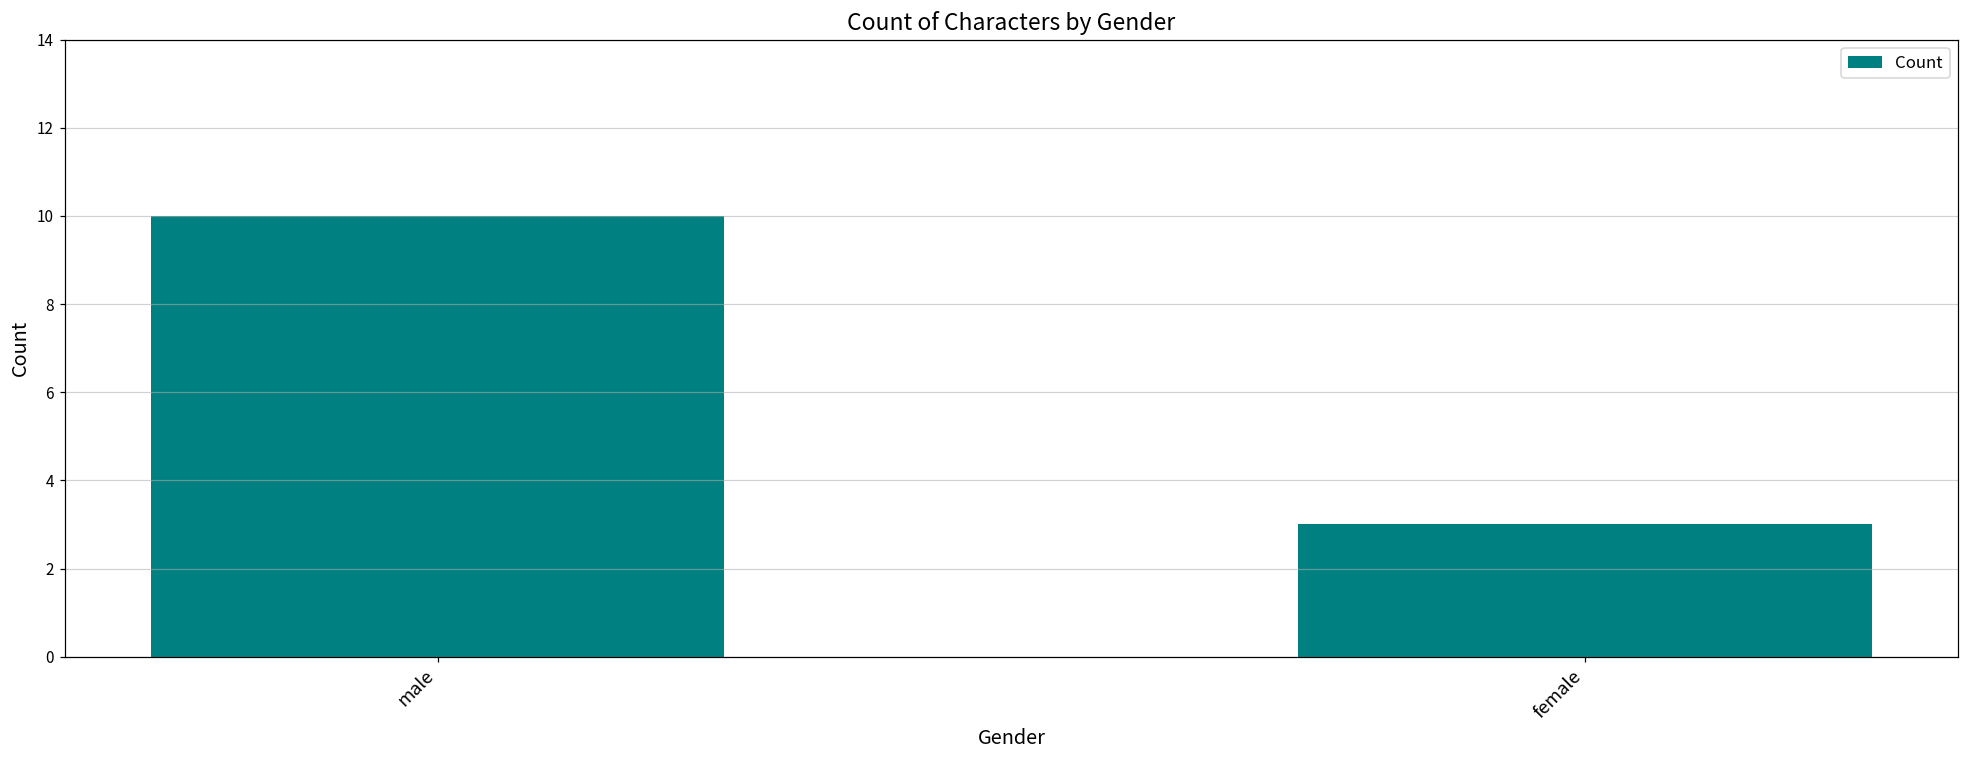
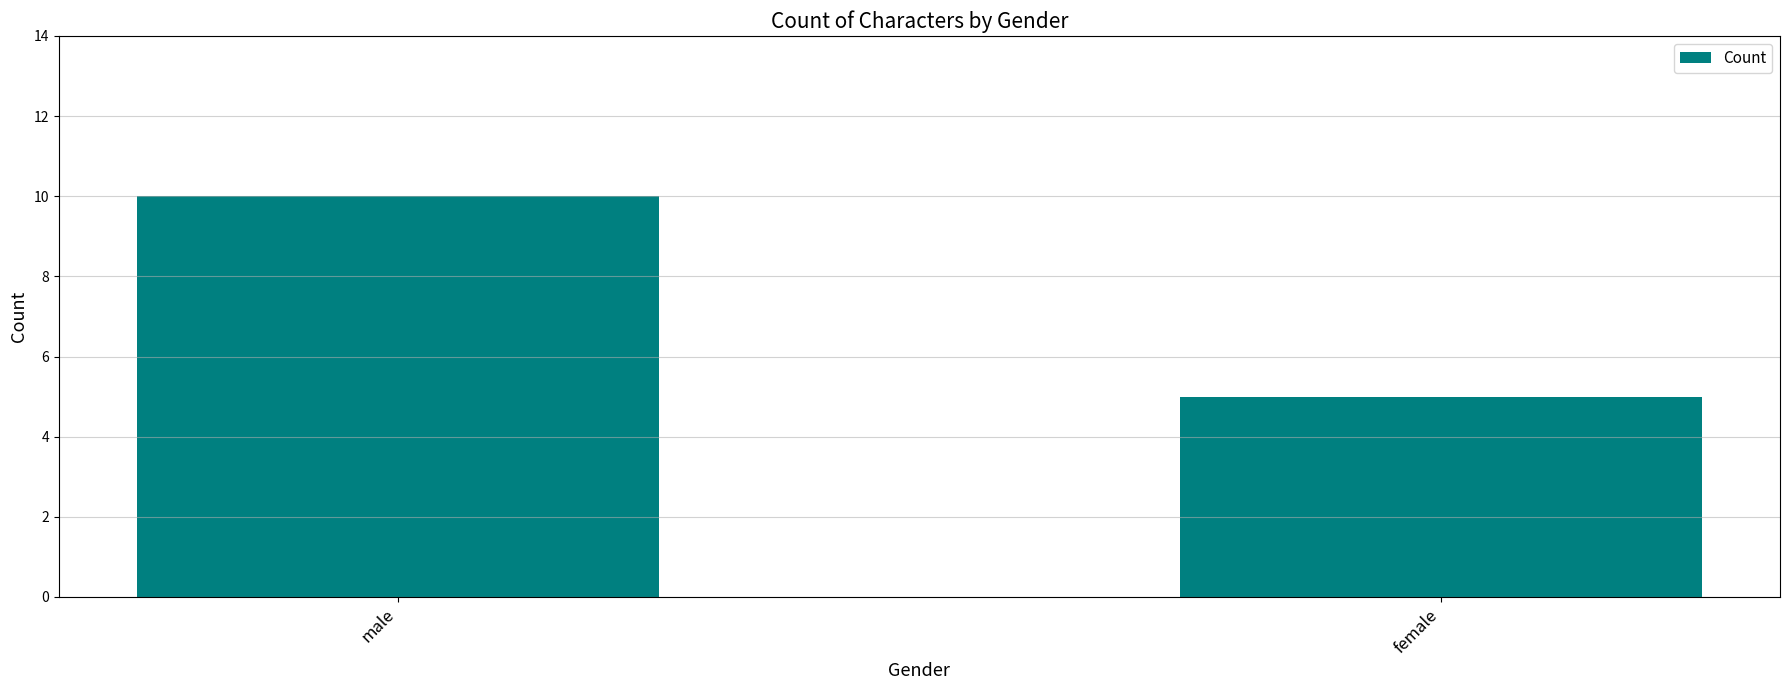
  {
    "male": 10,
-   "female": 3
+   "female": 5
  }
